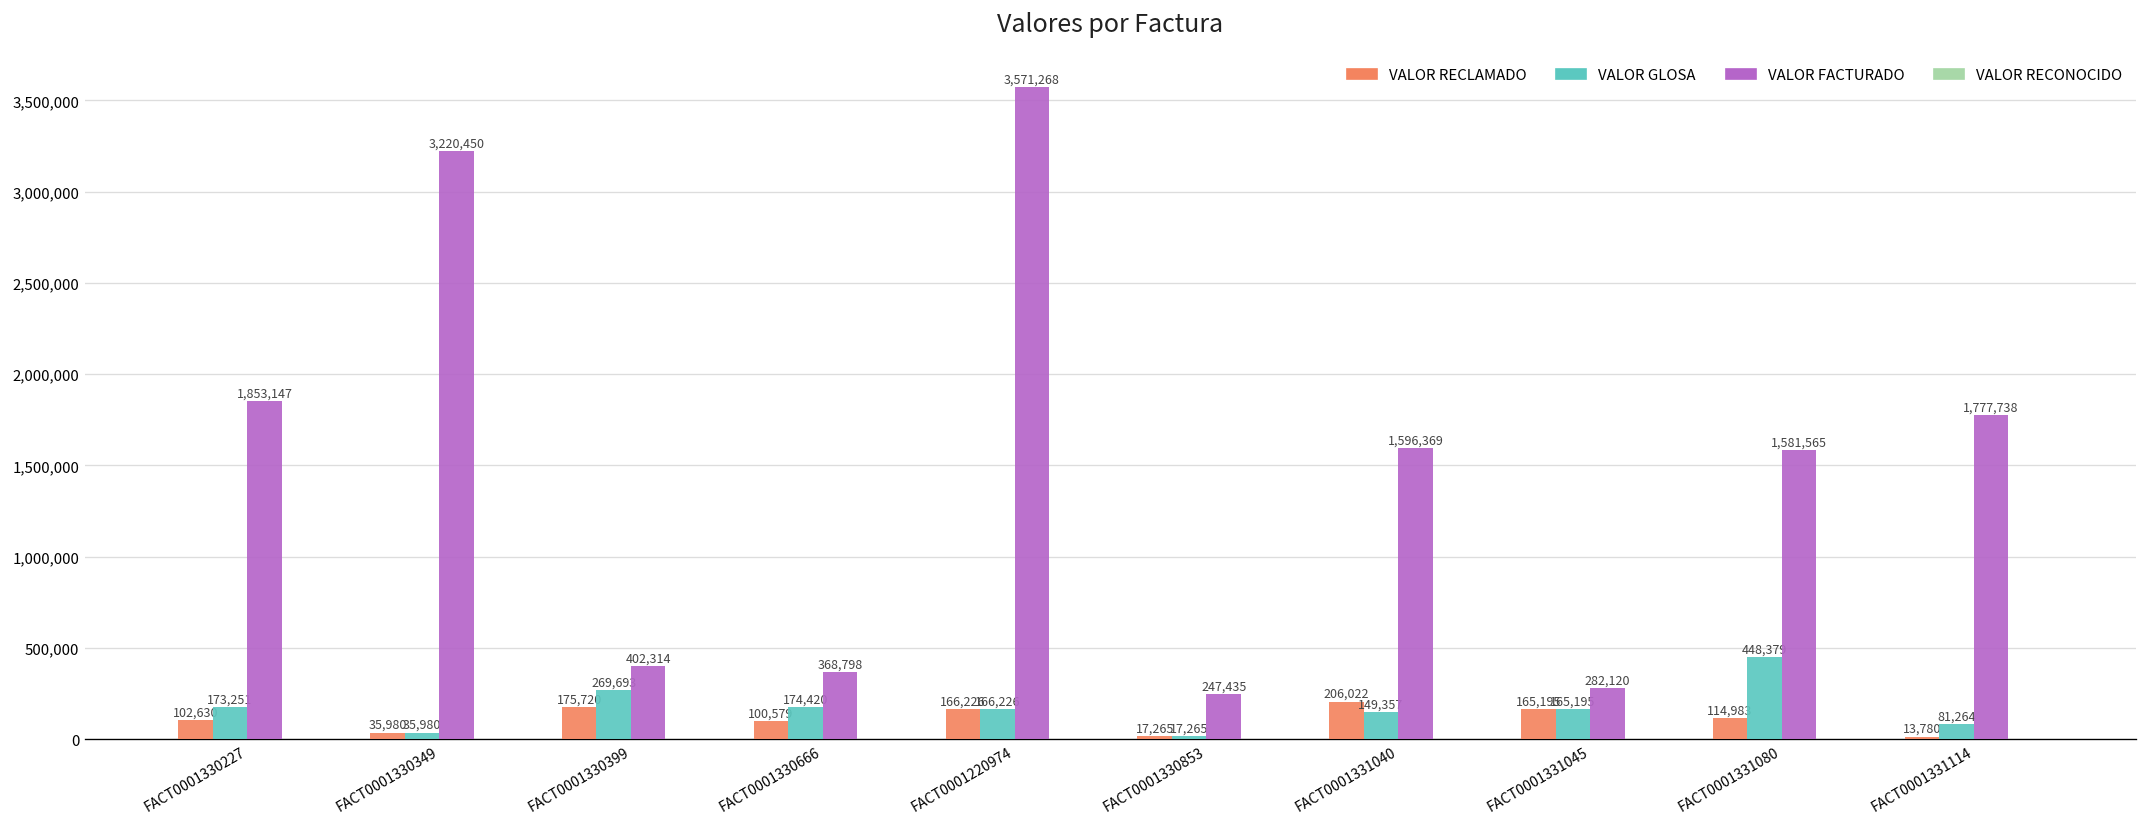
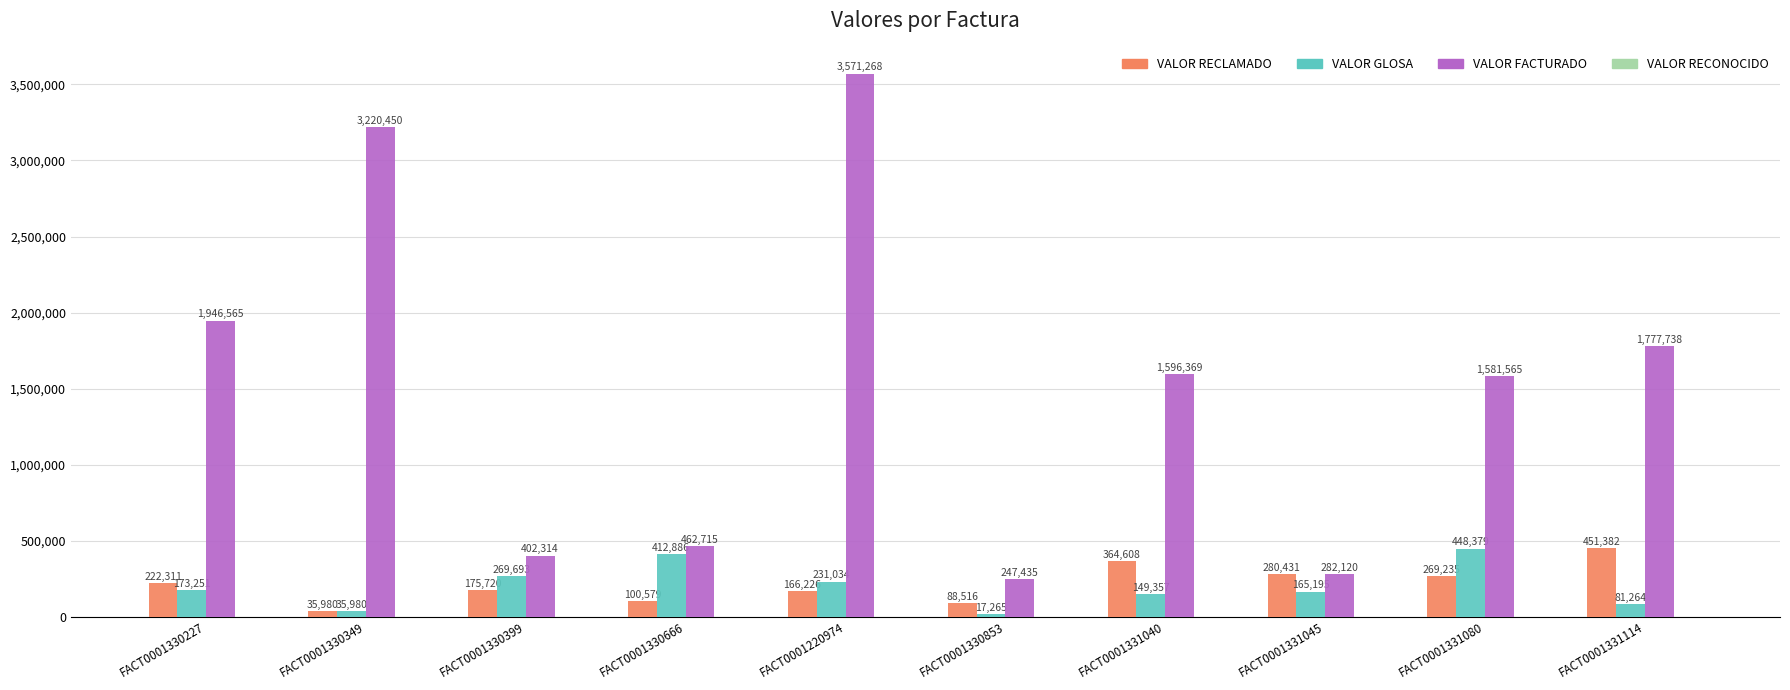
  {
    "VALOR RECLAMADO": {
-     "FACT0001330227": "102,630",
+     "FACT0001330227": "222,311",
      "FACT0001330349": "35,980",
      "FACT0001330399": "175,720",
      "FACT0001330666": "100,579",
      "FACT0001220974": "166,226",
-     "FACT0001330853": "17,265",
-     "FACT0001331040": "206,022",
-     "FACT0001331045": "165,195",
-     "FACT0001331080": "114,983",
-     "FACT0001331114": "13,780"
+     "FACT0001330853": "88,516",
+     "FACT0001331040": "364,608",
+     "FACT0001331045": "280,431",
+     "FACT0001331080": "269,235",
+     "FACT0001331114": "451,382"
    },
    "VALOR GLOSA": {
      "FACT0001330227": "173,251",
      "FACT0001330349": "35,980",
      "FACT0001330399": "269,693",
-     "FACT0001330666": "174,420",
-     "FACT0001220974": "166,226",
+     "FACT0001330666": "412,886",
+     "FACT0001220974": "231,034",
      "FACT0001330853": "17,265",
      "FACT0001331040": "149,357",
      "FACT0001331045": "165,195",
      "FACT0001331080": "448,379",
      "FACT0001331114": "81,264"
    },
    "VALOR FACTURADO": {
-     "FACT0001330227": "1,853,147",
+     "FACT0001330227": "1,946,565",
      "FACT0001330349": "3,220,450",
      "FACT0001330399": "402,314",
-     "FACT0001330666": "368,798",
+     "FACT0001330666": "462,715",
      "FACT0001220974": "3,571,268",
      "FACT0001330853": "247,435",
      "FACT0001331040": "1,596,369",
      "FACT0001331045": "282,120",
      "FACT0001331080": "1,581,565",
      "FACT0001331114": "1,777,738"
    },
    "VALOR RECONOCIDO": {
      "FACT0001330227": "0",
      "FACT0001330349": "0",
      "FACT0001330399": "0",
      "FACT0001330666": "0",
      "FACT0001220974": "0",
      "FACT0001330853": "0",
      "FACT0001331040": "0",
      "FACT0001331045": "0",
      "FACT0001331080": "0",
      "FACT0001331114": "0"
    }
  }
